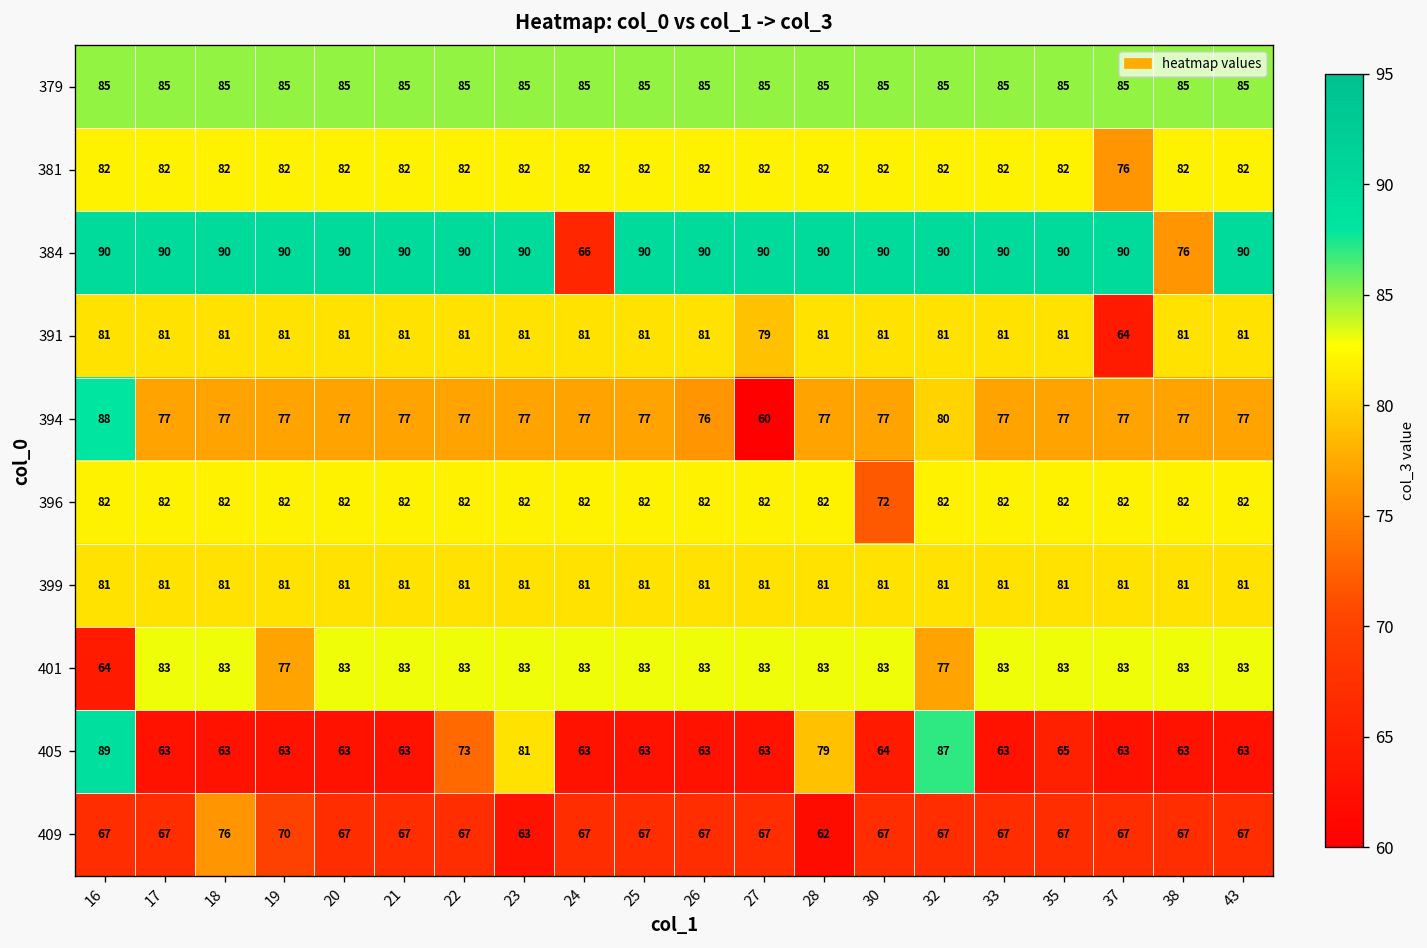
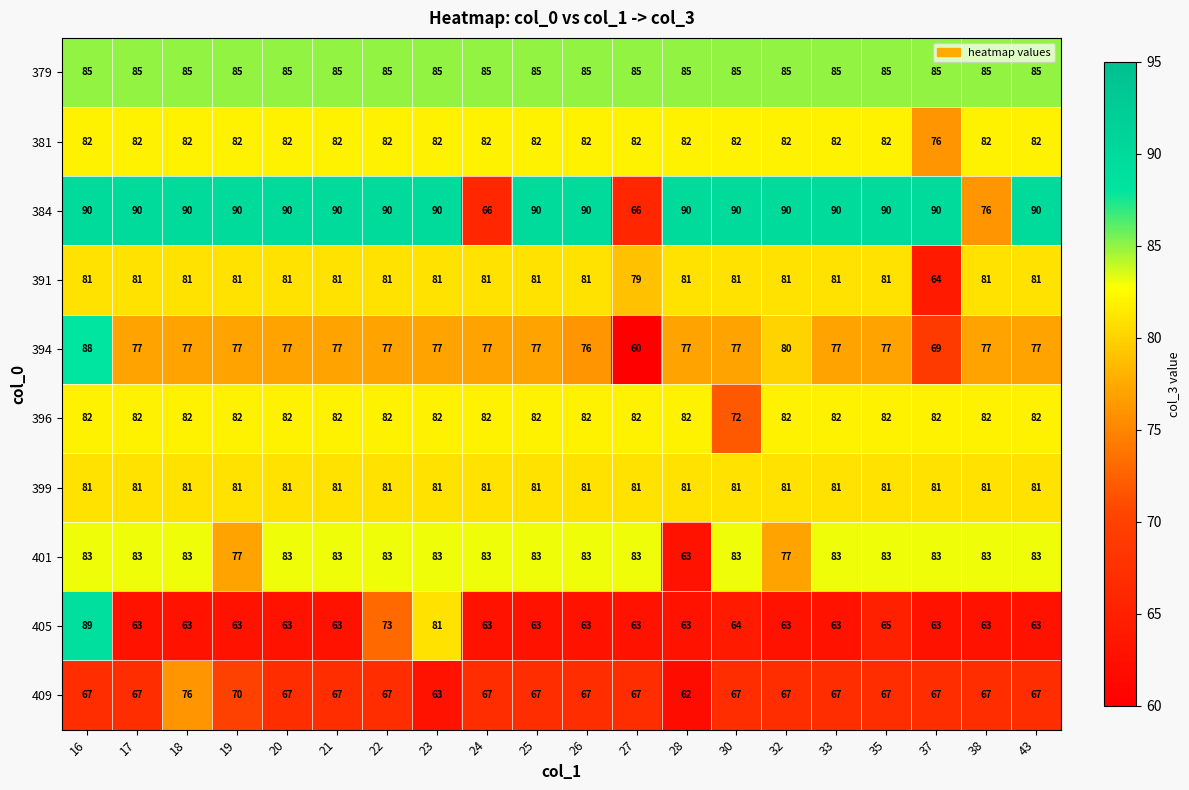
  {
    "379": {
      "16": 85,
      "17": 85,
      "18": 85,
      "19": 85,
      "20": 85,
      "21": 85,
      "22": 85,
      "23": 85,
      "24": 85,
      "25": 85,
      "26": 85,
      "27": 85,
      "28": 85,
      "30": 85,
      "32": 85,
      "33": 85,
      "35": 85,
      "37": 85,
      "38": 85,
      "43": 85
    },
    "381": {
      "16": 82,
      "17": 82,
      "18": 82,
      "19": 82,
      "20": 82,
      "21": 82,
      "22": 82,
      "23": 82,
      "24": 82,
      "25": 82,
      "26": 82,
      "27": 82,
      "28": 82,
      "30": 82,
      "32": 82,
      "33": 82,
      "35": 82,
      "37": 76,
      "38": 82,
      "43": 82
    },
    "384": {
      "16": 90,
      "17": 90,
      "18": 90,
      "19": 90,
      "20": 90,
      "21": 90,
      "22": 90,
      "23": 90,
      "24": 66,
      "25": 90,
      "26": 90,
-     "27": 90,
+     "27": 66,
      "28": 90,
      "30": 90,
      "32": 90,
      "33": 90,
      "35": 90,
      "37": 90,
      "38": 76,
      "43": 90
    },
    "391": {
      "16": 81,
      "17": 81,
      "18": 81,
      "19": 81,
      "20": 81,
      "21": 81,
      "22": 81,
      "23": 81,
      "24": 81,
      "25": 81,
      "26": 81,
      "27": 79,
      "28": 81,
      "30": 81,
      "32": 81,
      "33": 81,
      "35": 81,
      "37": 64,
      "38": 81,
      "43": 81
    },
    "394": {
      "16": 88,
      "17": 77,
      "18": 77,
      "19": 77,
      "20": 77,
      "21": 77,
      "22": 77,
      "23": 77,
      "24": 77,
      "25": 77,
      "26": 76,
      "27": 60,
      "28": 77,
      "30": 77,
      "32": 80,
      "33": 77,
      "35": 77,
-     "37": 77,
+     "37": 69,
      "38": 77,
      "43": 77
    },
    "396": {
      "16": 82,
      "17": 82,
      "18": 82,
      "19": 82,
      "20": 82,
      "21": 82,
      "22": 82,
      "23": 82,
      "24": 82,
      "25": 82,
      "26": 82,
      "27": 82,
      "28": 82,
      "30": 72,
      "32": 82,
      "33": 82,
      "35": 82,
      "37": 82,
      "38": 82,
      "43": 82
    },
    "399": {
      "16": 81,
      "17": 81,
      "18": 81,
      "19": 81,
      "20": 81,
      "21": 81,
      "22": 81,
      "23": 81,
      "24": 81,
      "25": 81,
      "26": 81,
      "27": 81,
      "28": 81,
      "30": 81,
      "32": 81,
      "33": 81,
      "35": 81,
      "37": 81,
      "38": 81,
      "43": 81
    },
    "401": {
-     "16": 64,
+     "16": 83,
      "17": 83,
      "18": 83,
      "19": 77,
      "20": 83,
      "21": 83,
      "22": 83,
      "23": 83,
      "24": 83,
      "25": 83,
      "26": 83,
      "27": 83,
-     "28": 83,
+     "28": 63,
      "30": 83,
      "32": 77,
      "33": 83,
      "35": 83,
      "37": 83,
      "38": 83,
      "43": 83
    },
    "405": {
      "16": 89,
      "17": 63,
      "18": 63,
      "19": 63,
      "20": 63,
      "21": 63,
      "22": 73,
      "23": 81,
      "24": 63,
      "25": 63,
      "26": 63,
      "27": 63,
-     "28": 79,
+     "28": 63,
      "30": 64,
-     "32": 87,
+     "32": 63,
      "33": 63,
      "35": 65,
      "37": 63,
      "38": 63,
      "43": 63
    },
    "409": {
      "16": 67,
      "17": 67,
      "18": 76,
      "19": 70,
      "20": 67,
      "21": 67,
      "22": 67,
      "23": 63,
      "24": 67,
      "25": 67,
      "26": 67,
      "27": 67,
      "28": 62,
      "30": 67,
      "32": 67,
      "33": 67,
      "35": 67,
      "37": 67,
      "38": 67,
      "43": 67
    }
  }
